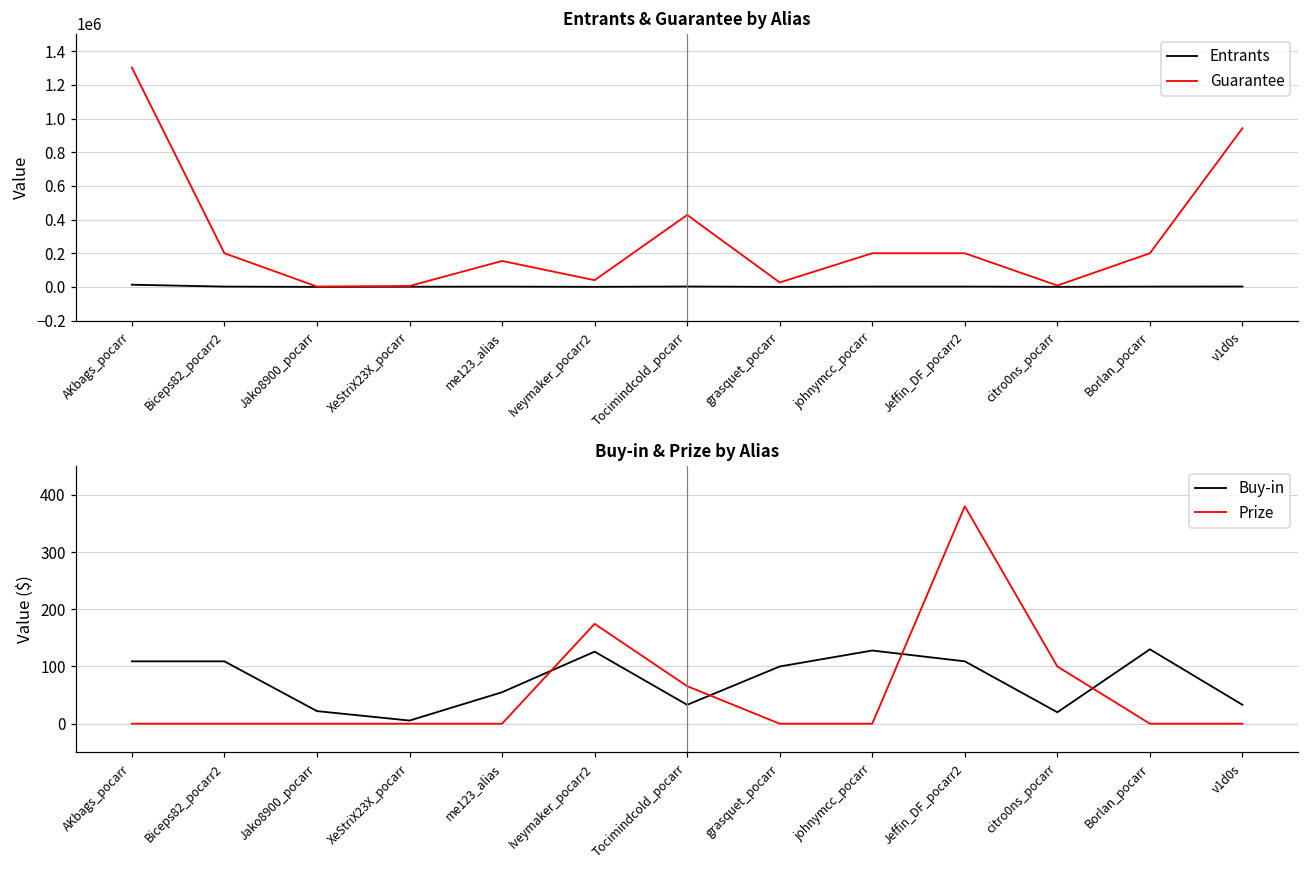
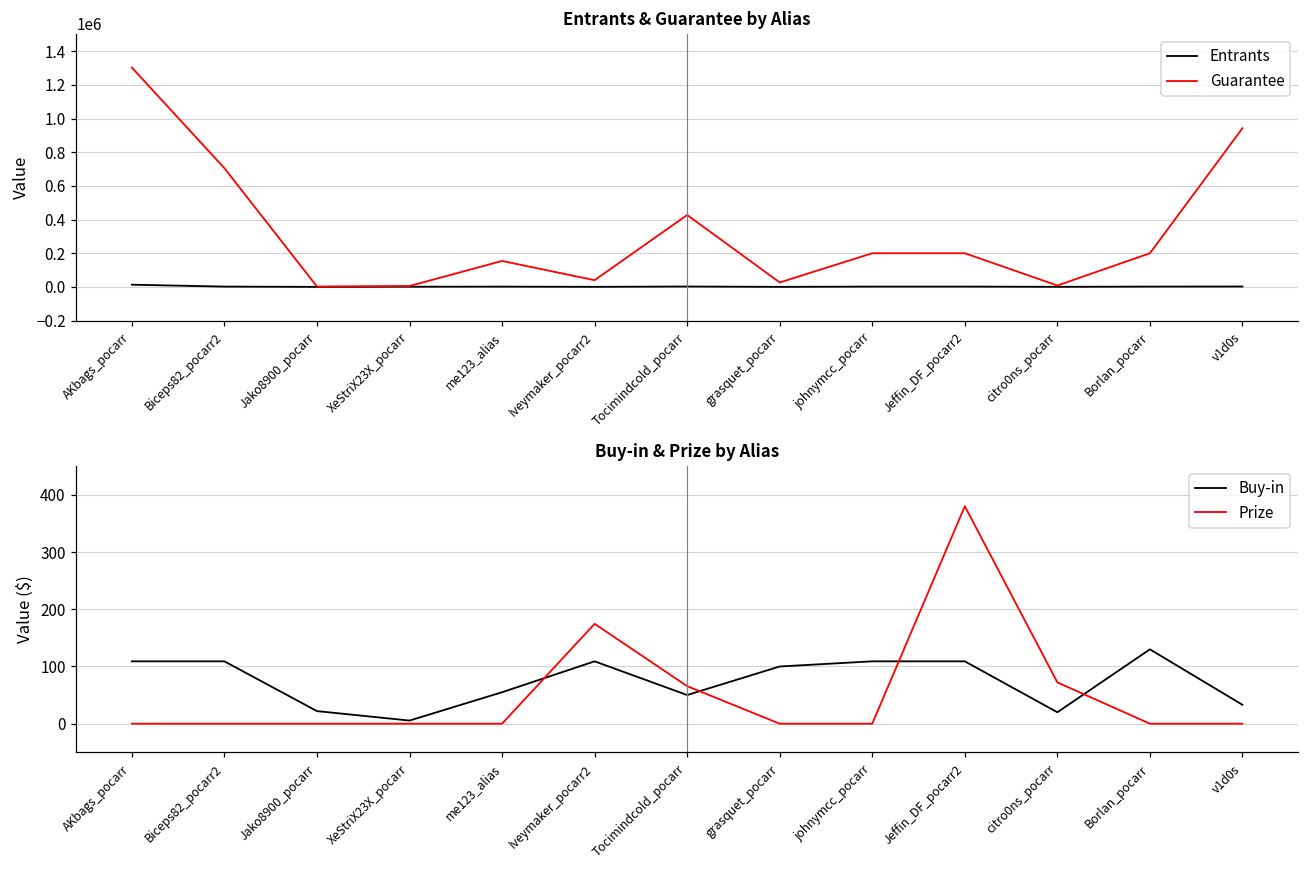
  {
    "Entrants & Guarantee by Alias": {
      "Entrants": {
        "AKbags_pocarr": 10000,
        "Biceps82_pocarr2": 0,
        "me123_alias": 0,
        "Iveymaker_pocarr2": 0,
        "Tocimindcold_pocarr": 0,
        "grasquet_pocarr": 0,
        "johnymcc_pocarr": 0,
        "Jeffin_DF_pocarr2": 0,
        "Borlan_pocarr": 0,
        "v1d0s": 0
      },
      "Guarantee": {
        "AKbags_pocarr": 1300000,
-       "Biceps82_pocarr2": 200000,
+       "Biceps82_pocarr2": 710000,
        "me123_alias": 150000,
        "Iveymaker_pocarr2": 40000,
        "Tocimindcold_pocarr": 430000,
        "grasquet_pocarr": 30000,
        "johnymcc_pocarr": 200000,
        "Jeffin_DF_pocarr2": 200000,
        "Borlan_pocarr": 200000,
        "v1d0s": 940000
      }
    },
    "Buy-in & Prize by Alias": {
      "Buy-in": {
        "AKbags_pocarr": 110,
        "Biceps82_pocarr2": 110,
        "Jako8900_pocarr": 20,
        "XeStriX23X_pocarr": 10,
        "me123_alias": 60,
-       "Iveymaker_pocarr2": 130,
-       "Tocimindcold_pocarr": 30,
+       "Iveymaker_pocarr2": 110,
+       "Tocimindcold_pocarr": 50,
        "grasquet_pocarr": 100,
-       "johnymcc_pocarr": 130,
+       "johnymcc_pocarr": 110,
        "Jeffin_DF_pocarr2": 110,
        "citro0ns_pocarr": 20,
        "Borlan_pocarr": 130,
        "v1d0s": 30
      },
      "Prize": {
        "AKbags_pocarr": 0,
        "Biceps82_pocarr2": 0,
        "Jako8900_pocarr": 0,
        "XeStriX23X_pocarr": 0,
        "me123_alias": 0,
        "Iveymaker_pocarr2": 170,
        "Tocimindcold_pocarr": 70,
        "grasquet_pocarr": 0,
        "johnymcc_pocarr": 0,
        "Jeffin_DF_pocarr2": 380,
-       "citro0ns_pocarr": 100,
+       "citro0ns_pocarr": 70,
        "Borlan_pocarr": 0,
        "v1d0s": 0
      }
    }
  }
